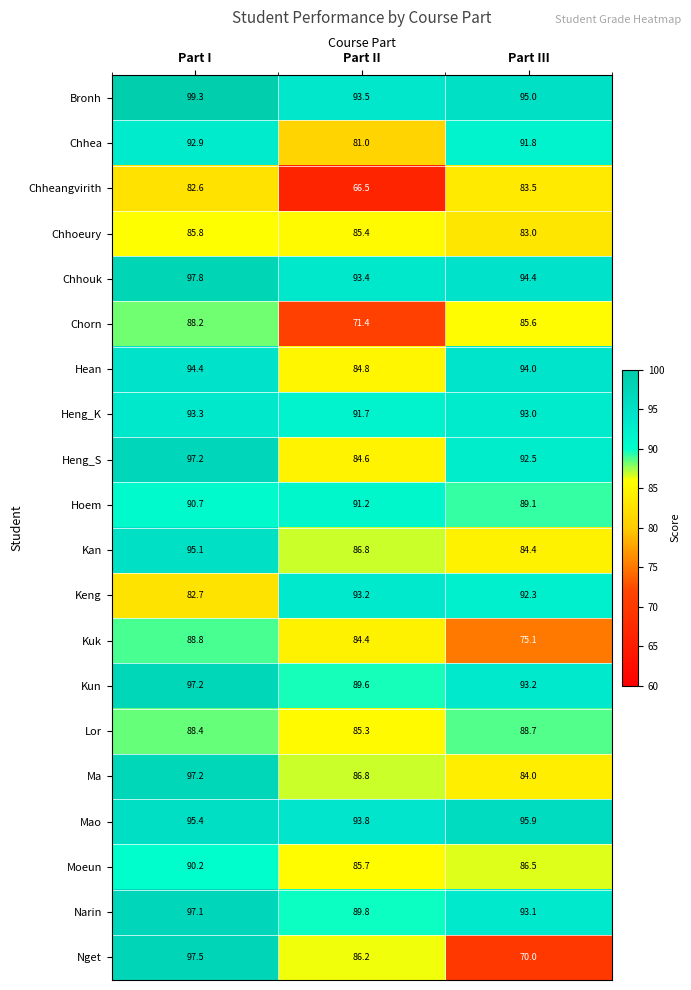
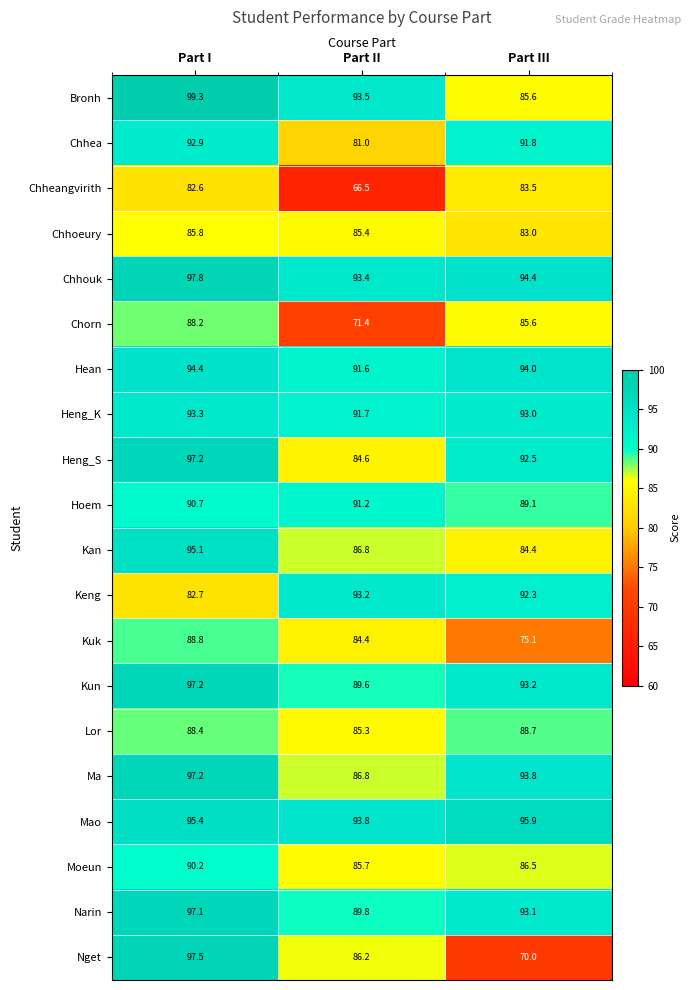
  {
    "Bronh": {
      "Part I": 99.3,
      "Part II": 93.5,
-     "Part III": 95.0
+     "Part III": 85.6
    },
    "Chhea": {
      "Part I": 92.9,
      "Part II": 81.0,
      "Part III": 91.8
    },
    "Chheangvirith": {
      "Part I": 82.6,
      "Part II": 66.5,
      "Part III": 83.5
    },
    "Chhoeury": {
      "Part I": 85.8,
      "Part II": 85.4,
      "Part III": 83.0
    },
    "Chhouk": {
      "Part I": 97.8,
      "Part II": 93.4,
      "Part III": 94.4
    },
    "Chorn": {
      "Part I": 88.2,
      "Part II": 71.4,
      "Part III": 85.6
    },
    "Hean": {
      "Part I": 94.4,
-     "Part II": 84.8,
+     "Part II": 91.6,
      "Part III": 94.0
    },
    "Heng_K": {
      "Part I": 93.3,
      "Part II": 91.7,
      "Part III": 93.0
    },
    "Heng_S": {
      "Part I": 97.2,
      "Part II": 84.6,
      "Part III": 92.5
    },
    "Hoem": {
      "Part I": 90.7,
      "Part II": 91.2,
      "Part III": 89.1
    },
    "Kan": {
      "Part I": 95.1,
      "Part II": 86.8,
      "Part III": 84.4
    },
    "Keng": {
      "Part I": 82.7,
      "Part II": 93.2,
      "Part III": 92.3
    },
    "Kuk": {
      "Part I": 88.8,
      "Part II": 84.4,
      "Part III": 75.1
    },
    "Kun": {
      "Part I": 97.2,
      "Part II": 89.6,
      "Part III": 93.2
    },
    "Lor": {
      "Part I": 88.4,
      "Part II": 85.3,
      "Part III": 88.7
    },
    "Ma": {
      "Part I": 97.2,
      "Part II": 86.8,
-     "Part III": 84.0
+     "Part III": 93.8
    },
    "Mao": {
      "Part I": 95.4,
      "Part II": 93.8,
      "Part III": 95.9
    },
    "Moeun": {
      "Part I": 90.2,
      "Part II": 85.7,
      "Part III": 86.5
    },
    "Narin": {
      "Part I": 97.1,
      "Part II": 89.8,
      "Part III": 93.1
    },
    "Nget": {
      "Part I": 97.5,
      "Part II": 86.2,
      "Part III": 70.0
    }
  }
